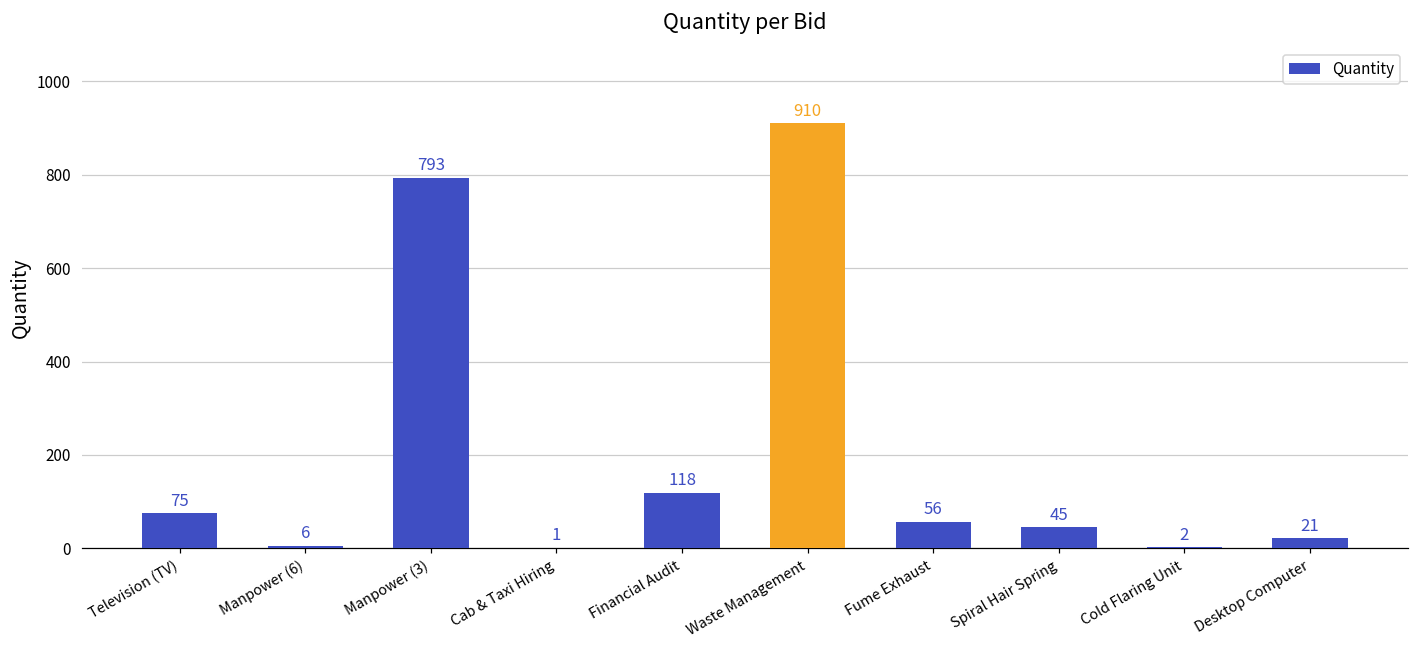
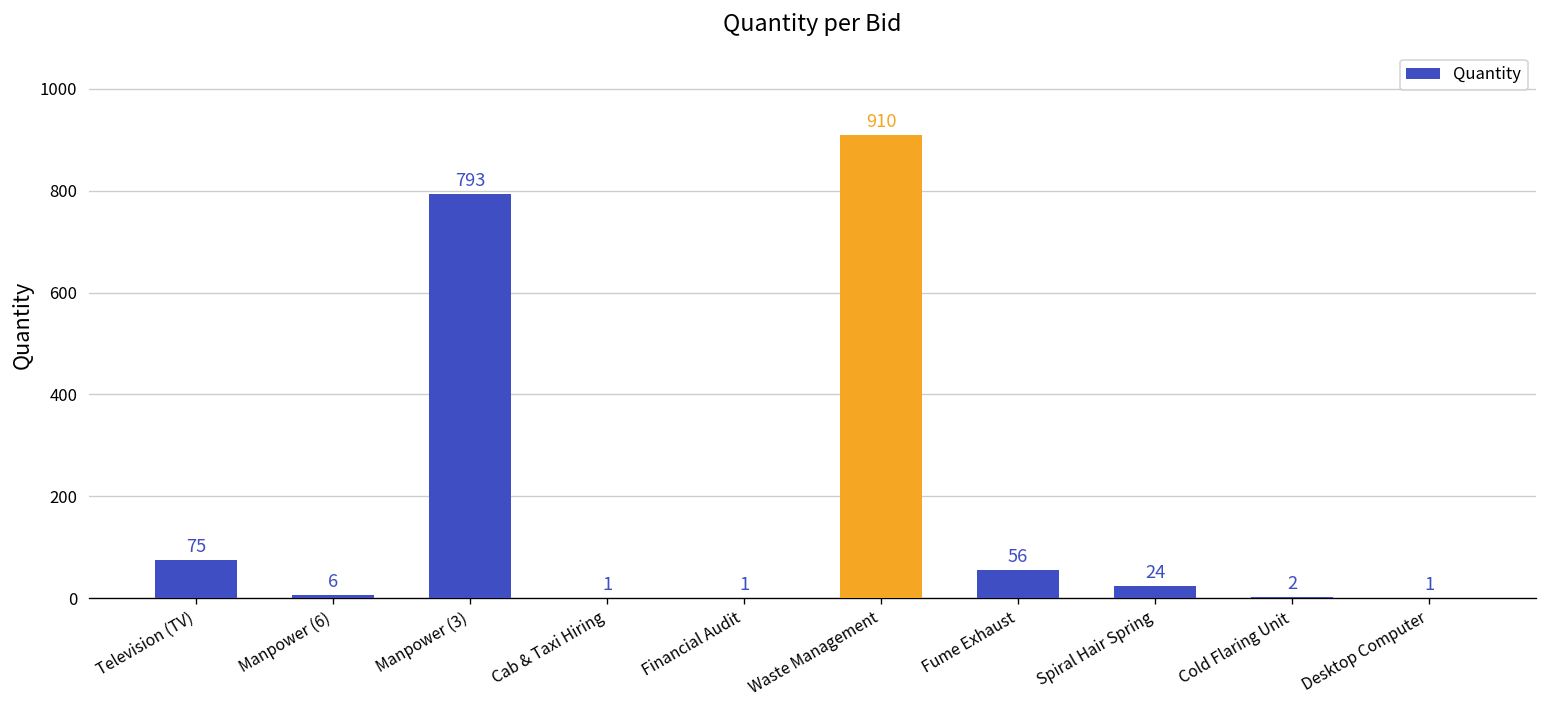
  {
    "Television (TV)": 75,
    "Manpower (6)": 6,
    "Manpower (3)": 793,
    "Cab & Taxi Hiring": 1,
-   "Financial Audit": 118,
+   "Financial Audit": 1,
    "Waste Management": 910,
    "Fume Exhaust": 56,
-   "Spiral Hair Spring": 45,
+   "Spiral Hair Spring": 24,
    "Cold Flaring Unit": 2,
-   "Desktop Computer": 21
+   "Desktop Computer": 1
  }
